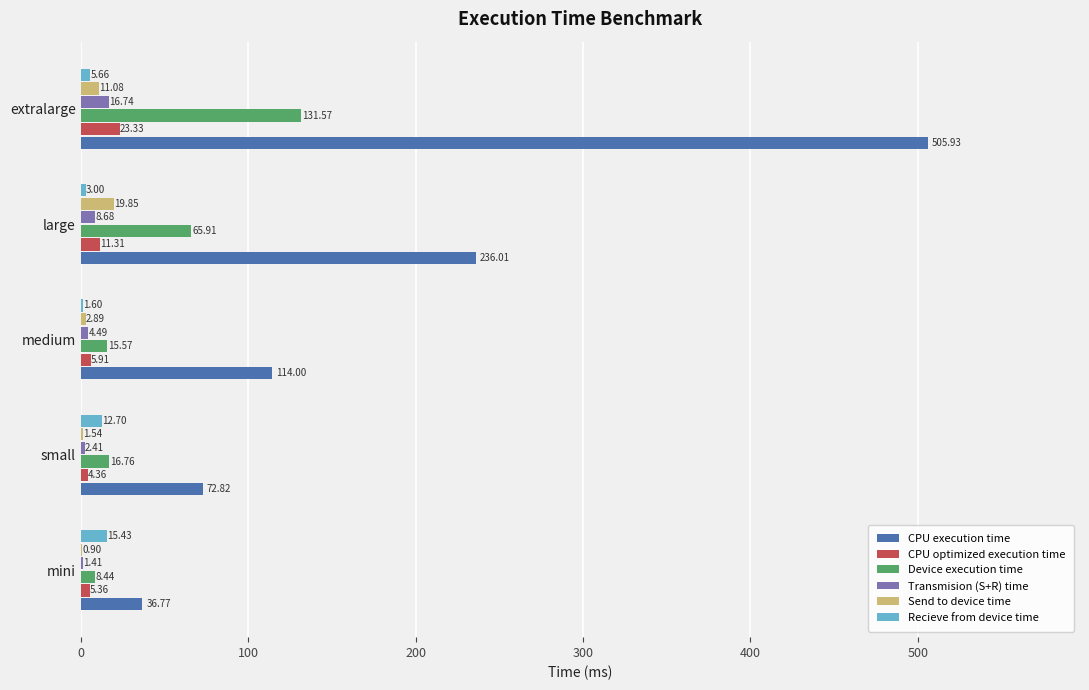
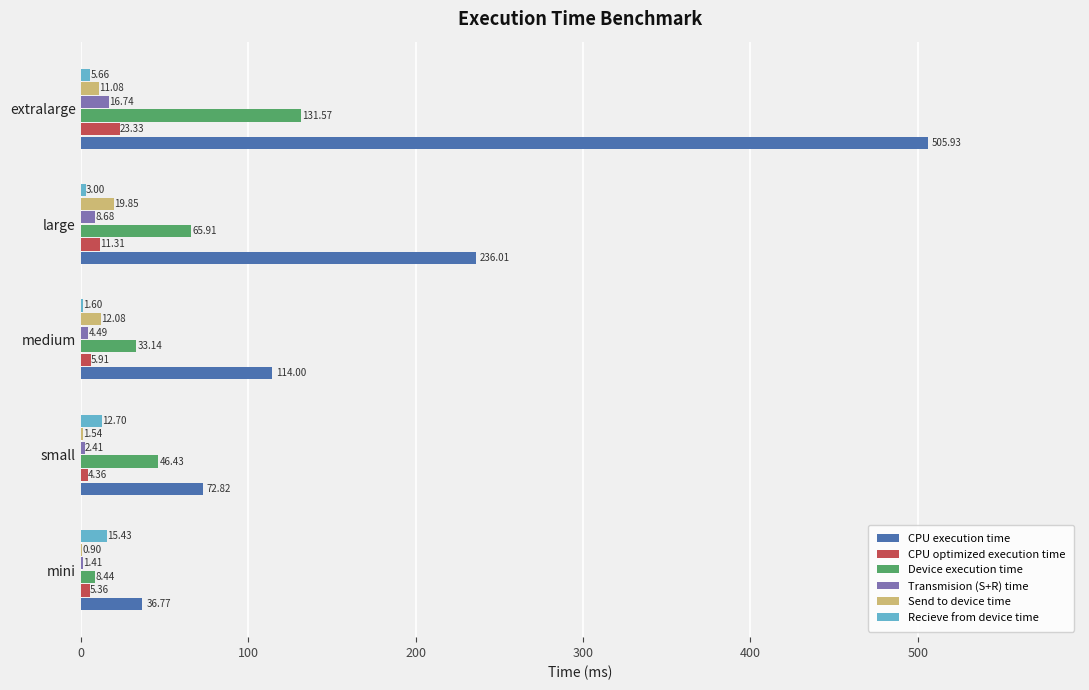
  {
    "CPU optimized execution time": {
      "extralarge": 23.33,
      "large": 11.31,
      "medium": 5.91,
      "small": 4.36,
      "mini": 5.36
    },
    "Device execution time": {
      "extralarge": 131.57,
      "large": 65.91,
-     "medium": 15.57,
-     "small": 16.76,
+     "medium": 33.14,
+     "small": 46.43,
      "mini": 8.44
    },
    "Send to device time": {
      "extralarge": 11.08,
      "large": 19.85,
-     "medium": 2.89,
+     "medium": 12.08,
      "small": 1.54,
      "mini": 0.90
    },
    "Recieve from device time": {
      "extralarge": 5.66,
      "large": 3.00,
      "medium": 1.60,
      "small": 12.70,
      "mini": 15.43
    }
  }
